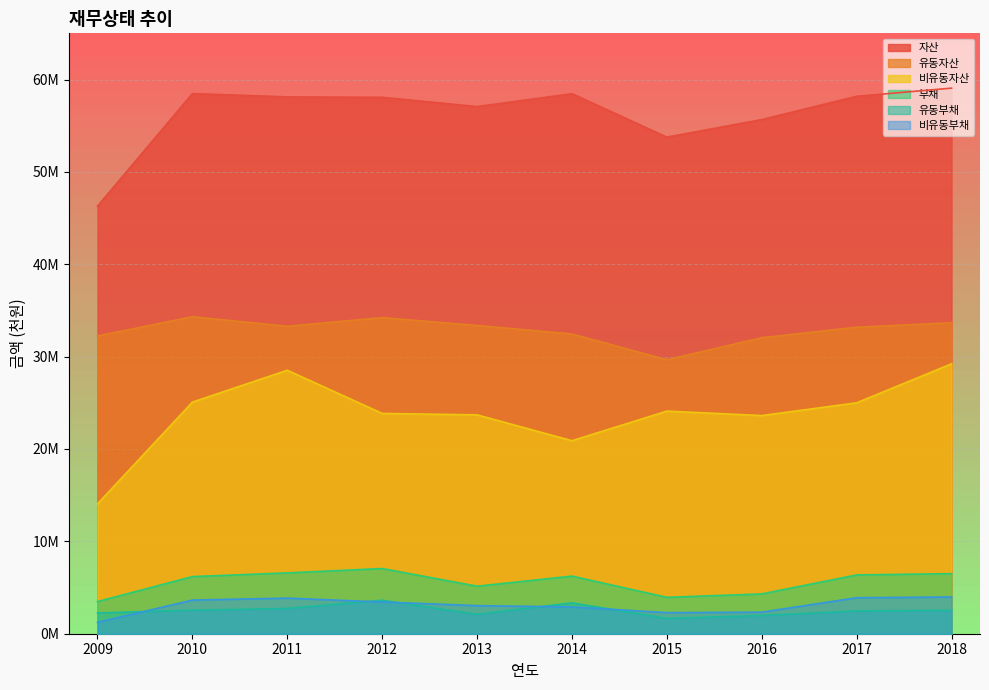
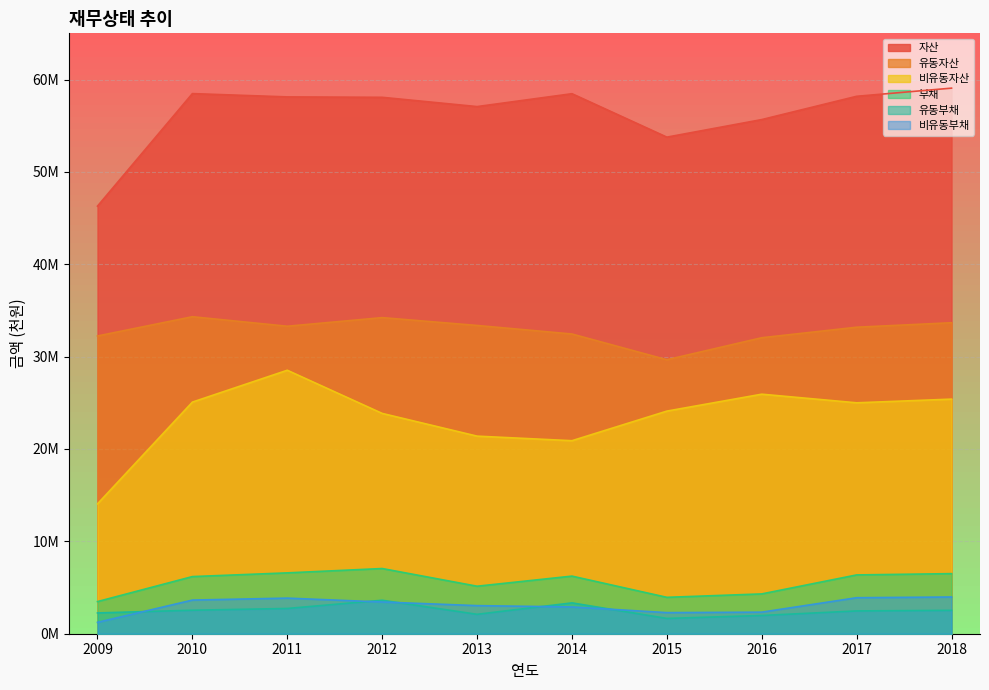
  {
    "비유동자산": {
      "2009": 14000000,
      "2010": 25000000,
      "2011": 29000000,
      "2012": 24000000,
-     "2013": 24000000,
+     "2013": 21000000,
      "2014": 21000000,
      "2015": 24000000,
-     "2016": 24000000,
+     "2016": 26000000,
      "2017": 25000000,
-     "2018": 29000000
+     "2018": 25000000
    }
  }
